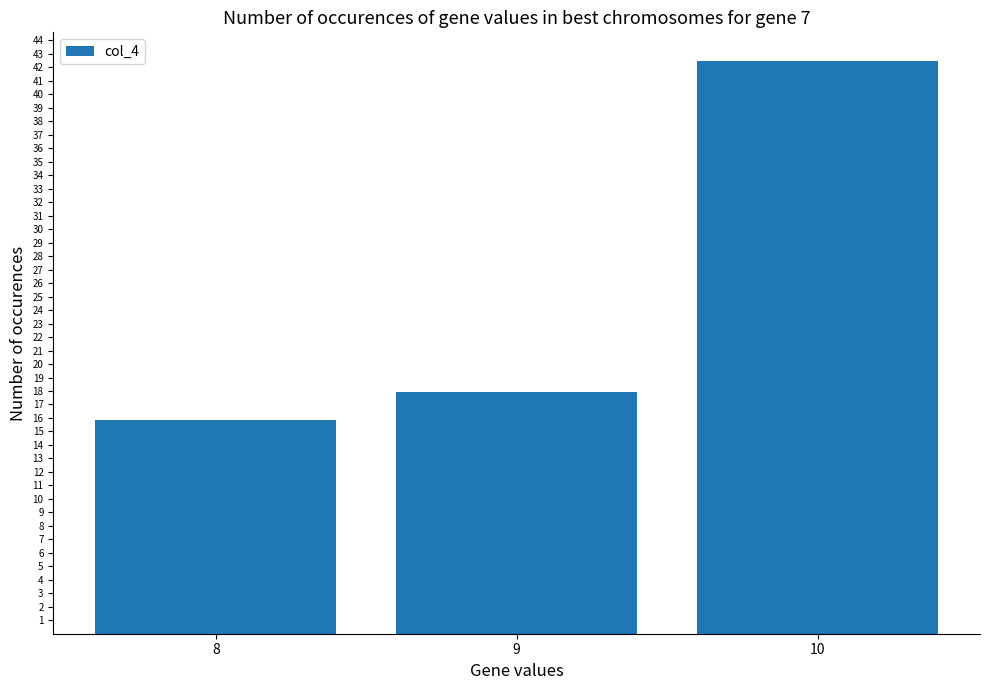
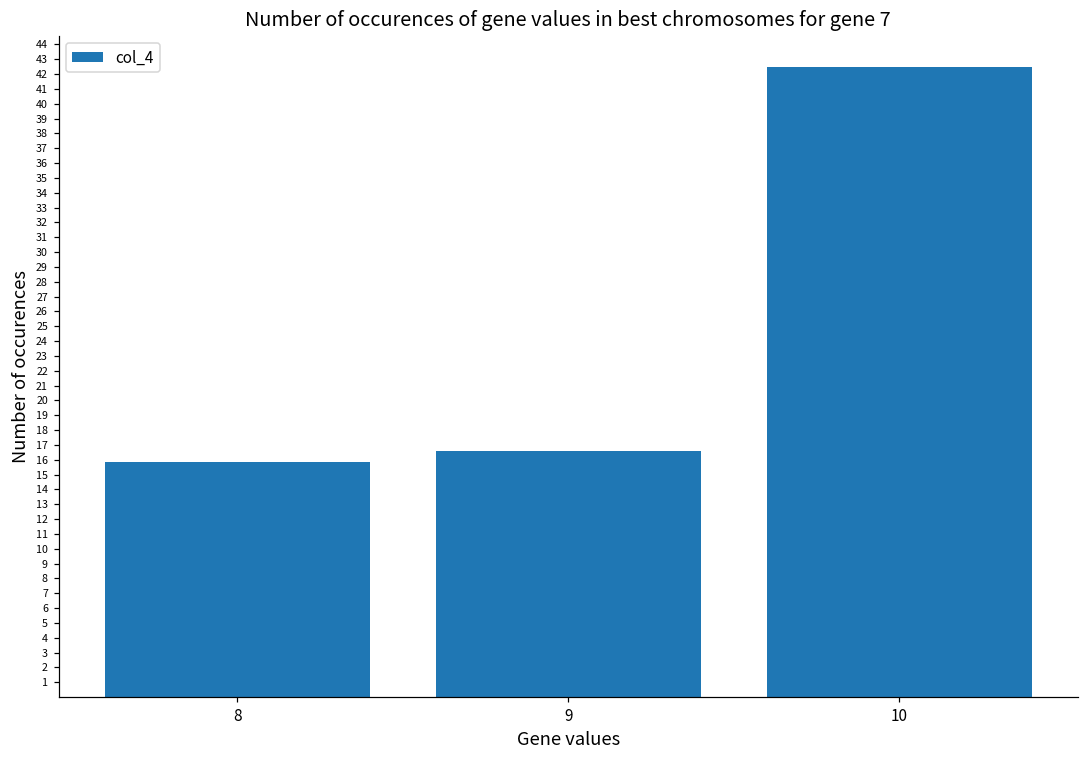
  {
    "8": 15.8,
-   "9": 17.9,
+   "9": 16.6,
    "10": 42.5
  }
